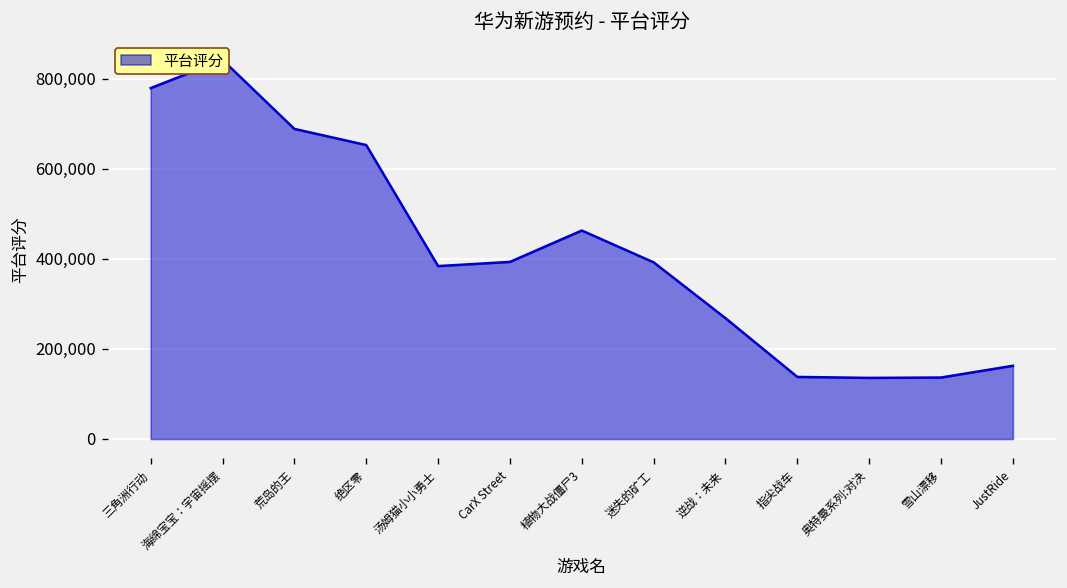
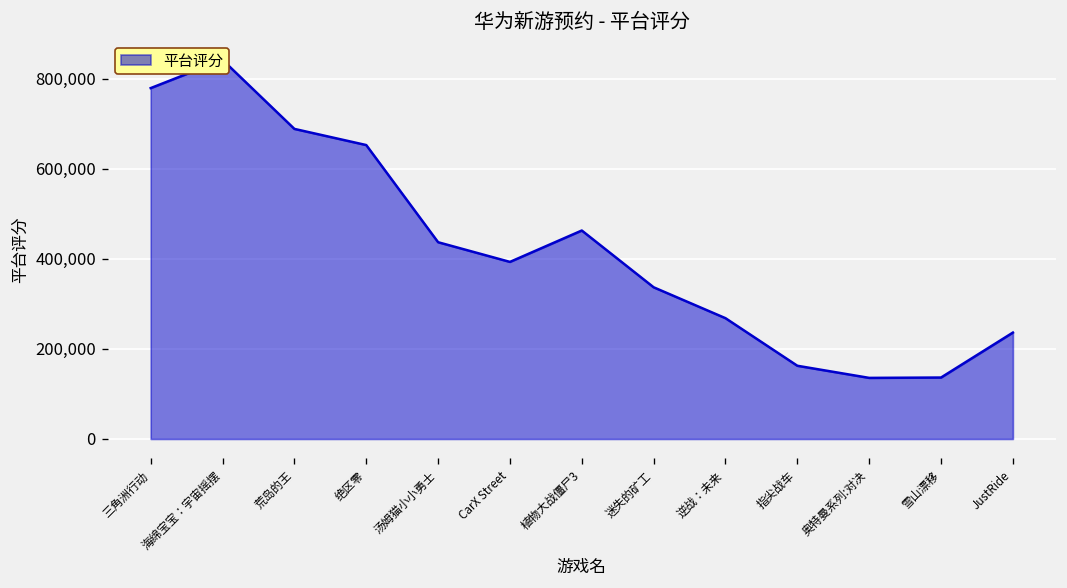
  {
    "三角洲行动": "780,000",
    "荒岛的王": "690,000",
    "绝区零": "650,000",
-   "汤姆猫小小勇士": "380,000",
+   "汤姆猫小小勇士": "440,000",
    "CarX Street": "390,000",
    "植物大战僵尸3": "460,000",
-   "迷失的矿工": "390,000",
+   "迷失的矿工": "340,000",
    "逆战：未来": "270,000",
-   "指尖战车": "140,000",
+   "指尖战车": "160,000",
    "奥特曼系列:对决": "140,000",
    "雪山漂移": "140,000",
-   "JustRide": "160,000"
+   "JustRide": "240,000"
  }
